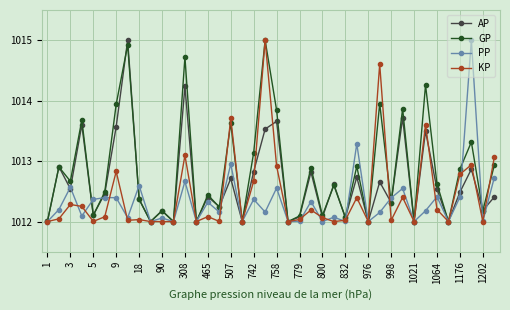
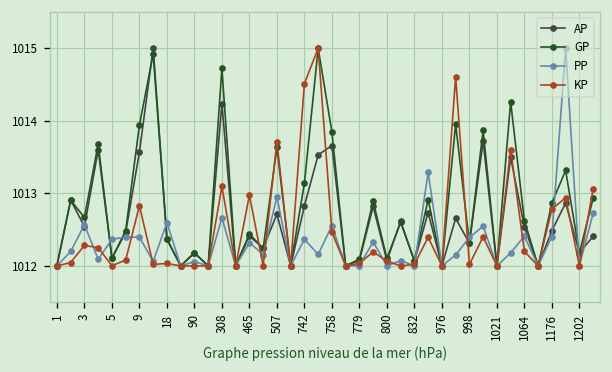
  {
    "PP": {
      "18": 1012.6,
      "90": 1012.1,
      "308": 1012.7,
      "465": 1012.3,
      "507": 1013.0,
      "742": 1012.4,
      "758": 1012.6,
      "800": 1012.0,
      "998": 1012.4,
      "1064": 1012.4,
      "1176": 1012.4
    },
    "KP": {
      "18": 1012.0,
      "90": 1012.0,
      "308": 1013.1,
-     "465": 1012.1,
+     "465": 1013.0,
      "507": 1013.7,
-     "742": 1012.7,
-     "758": 1012.9,
+     "742": 1014.5,
+     "758": 1012.5,
      "998": 1012.0,
      "1064": 1012.2,
      "1176": 1012.8
    }
  }
